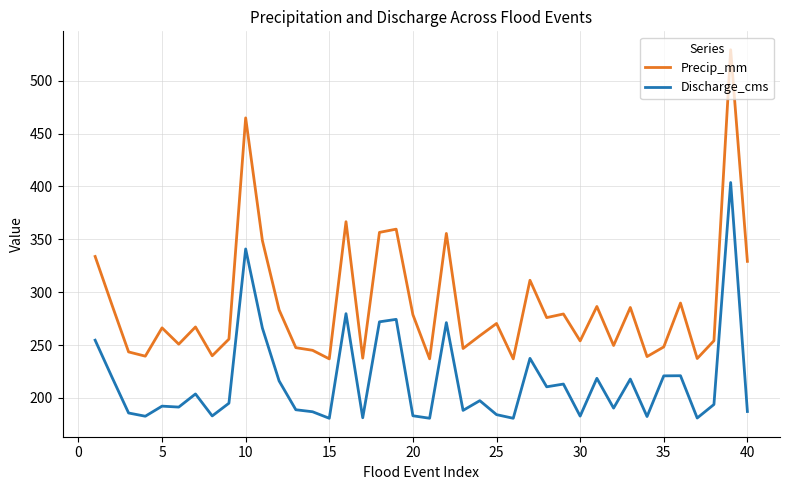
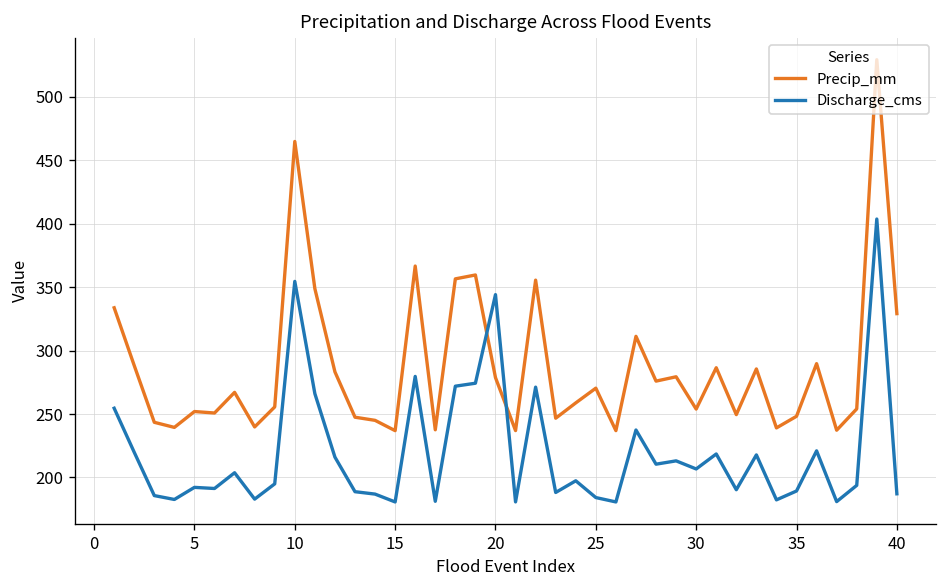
  {
    "Precip_mm": {
-     "5": 266,
+     "5": 252,
      "10": 465,
      "15": 237,
      "20": 279,
      "25": 270,
      "30": 254,
      "35": 248,
      "40": 329
    },
    "Discharge_cms": {
      "5": 192,
-     "10": 341,
+     "10": 355,
      "15": 181,
-     "20": 183,
+     "20": 344,
      "25": 184,
-     "30": 183,
-     "35": 221,
+     "30": 207,
+     "35": 189,
      "40": 187
    }
  }
